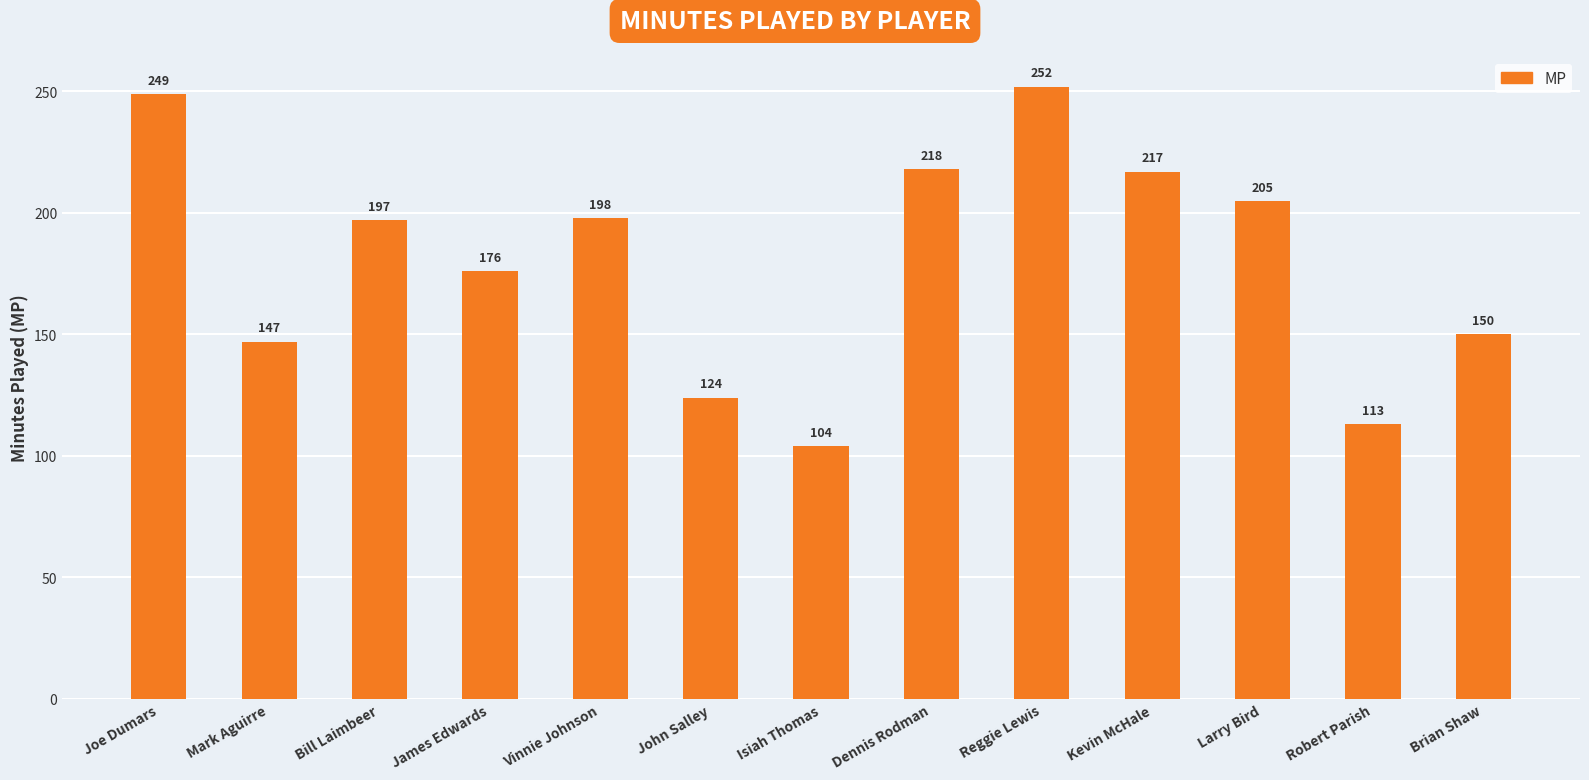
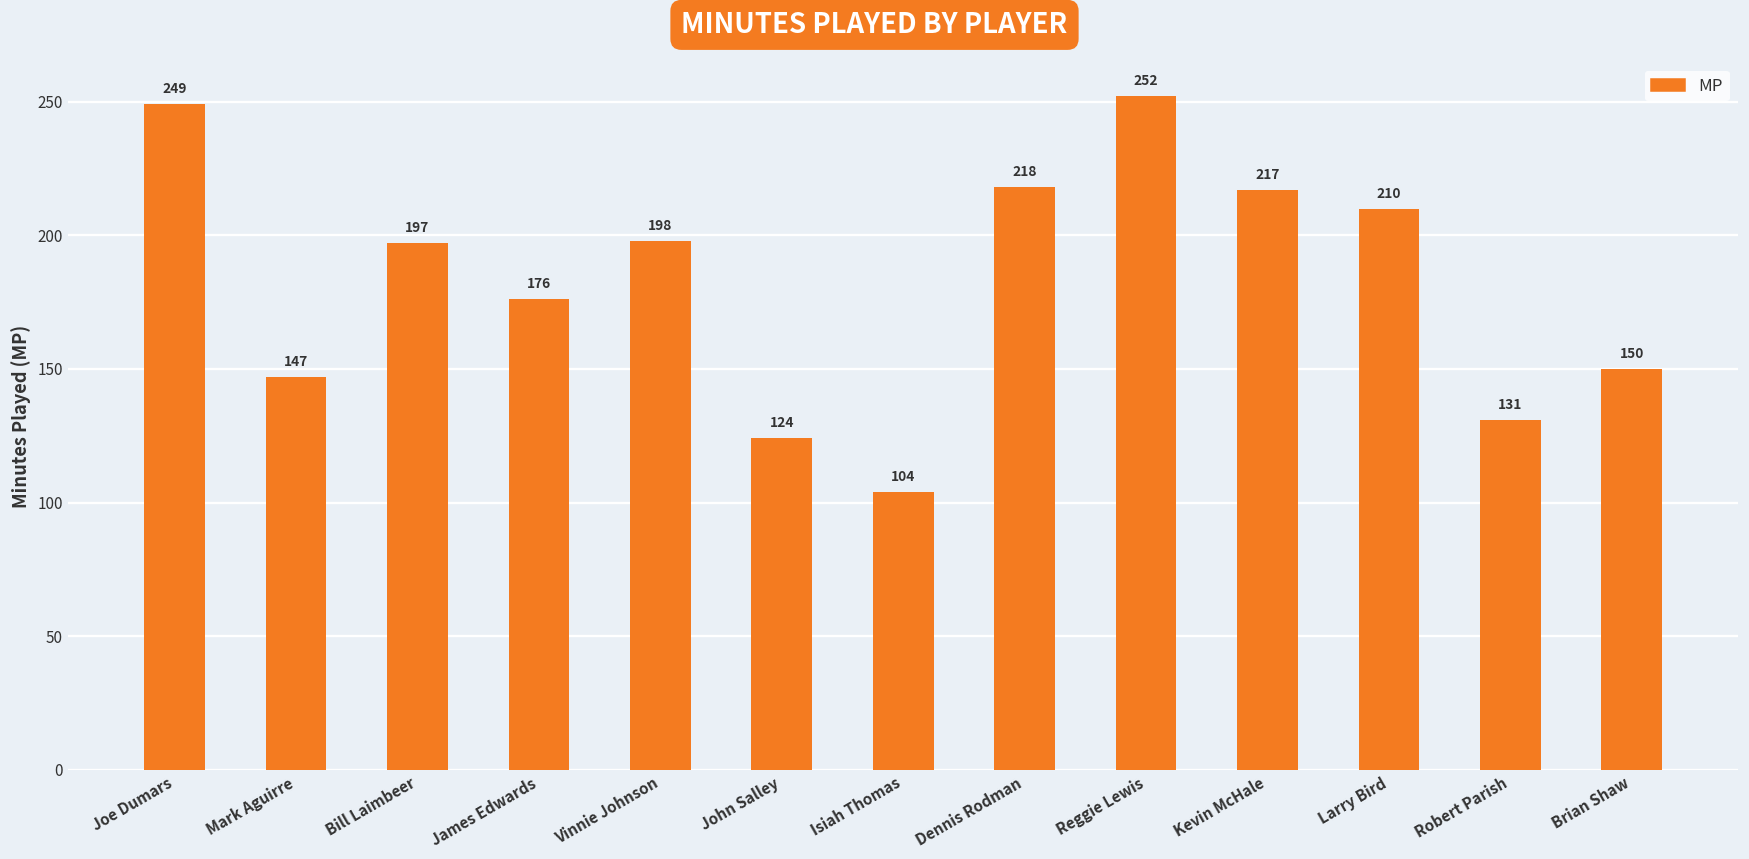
  {
    "Joe Dumars": 249,
    "Mark Aguirre": 147,
    "Bill Laimbeer": 197,
    "James Edwards": 176,
    "Vinnie Johnson": 198,
    "John Salley": 124,
    "Isiah Thomas": 104,
    "Dennis Rodman": 218,
    "Reggie Lewis": 252,
    "Kevin McHale": 217,
-   "Larry Bird": 205,
-   "Robert Parish": 113,
+   "Larry Bird": 210,
+   "Robert Parish": 131,
    "Brian Shaw": 150
  }
